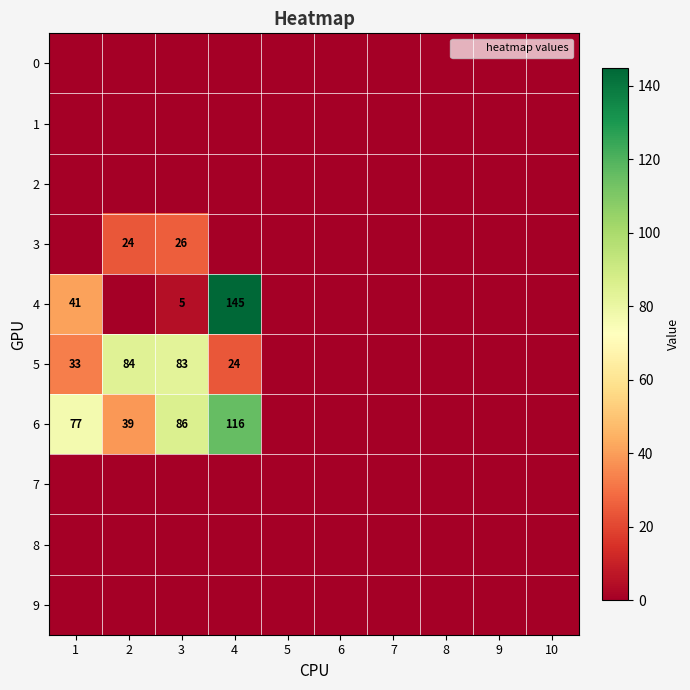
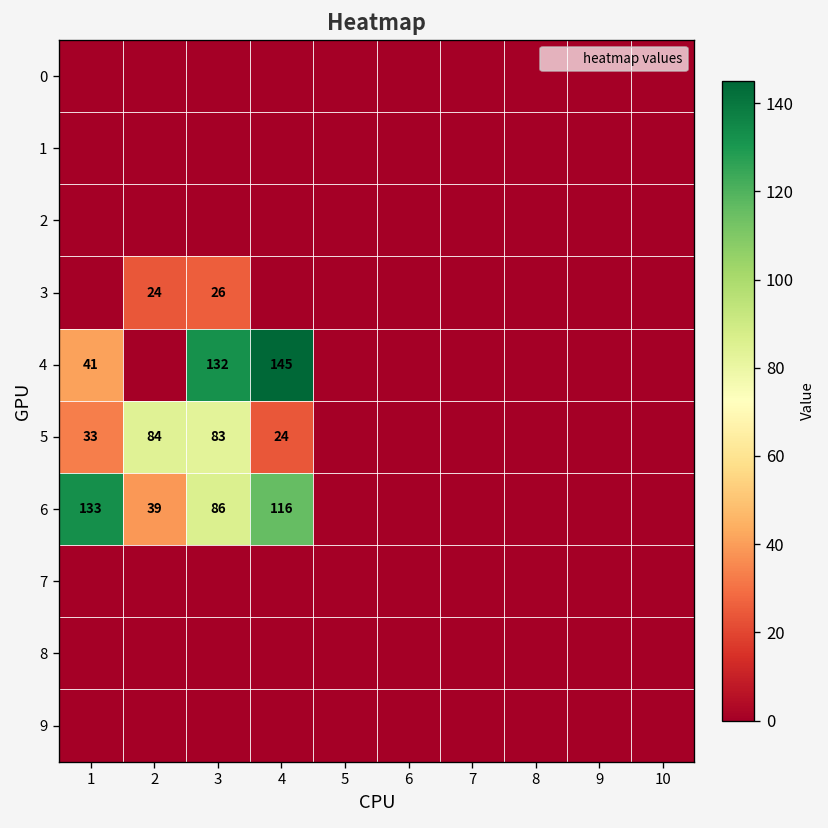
  {
    "3": {
      "2": 24,
      "3": 26
    },
    "4": {
      "1": 41,
-     "3": 5,
+     "3": 132,
      "4": 145
    },
    "5": {
      "1": 33,
      "2": 84,
      "3": 83,
      "4": 24
    },
    "6": {
-     "1": 77,
+     "1": 133,
      "2": 39,
      "3": 86,
      "4": 116
    }
  }
